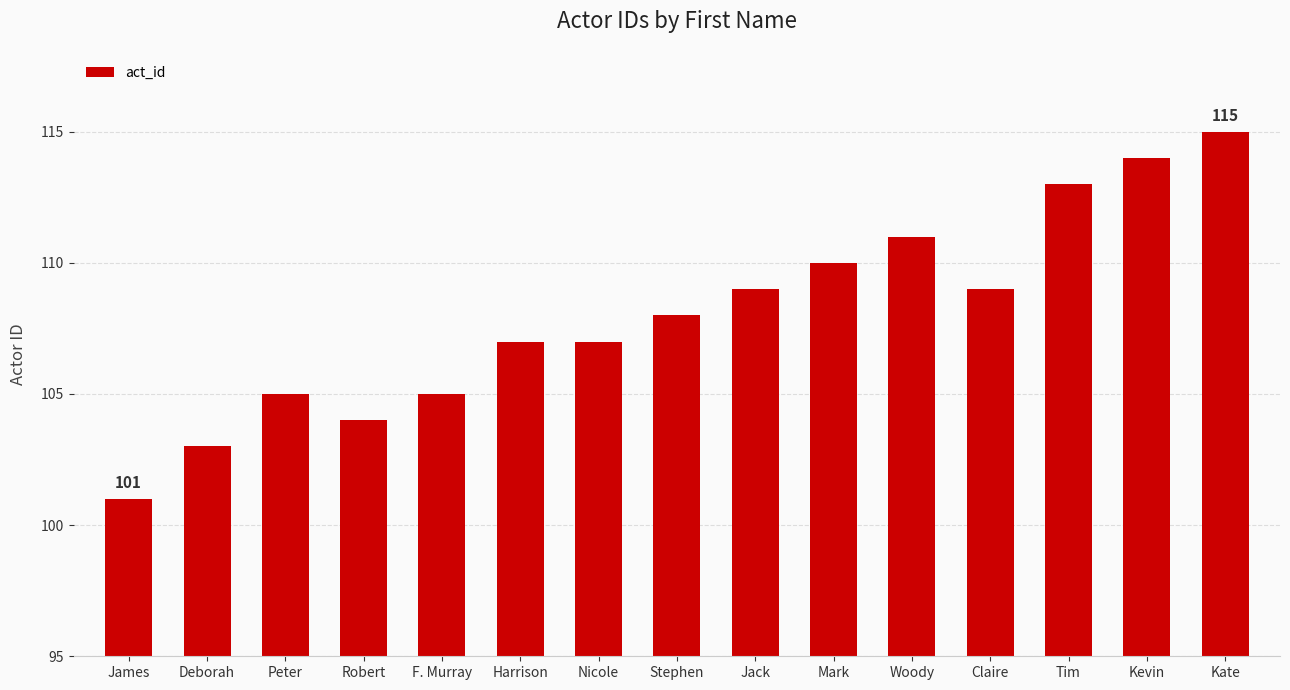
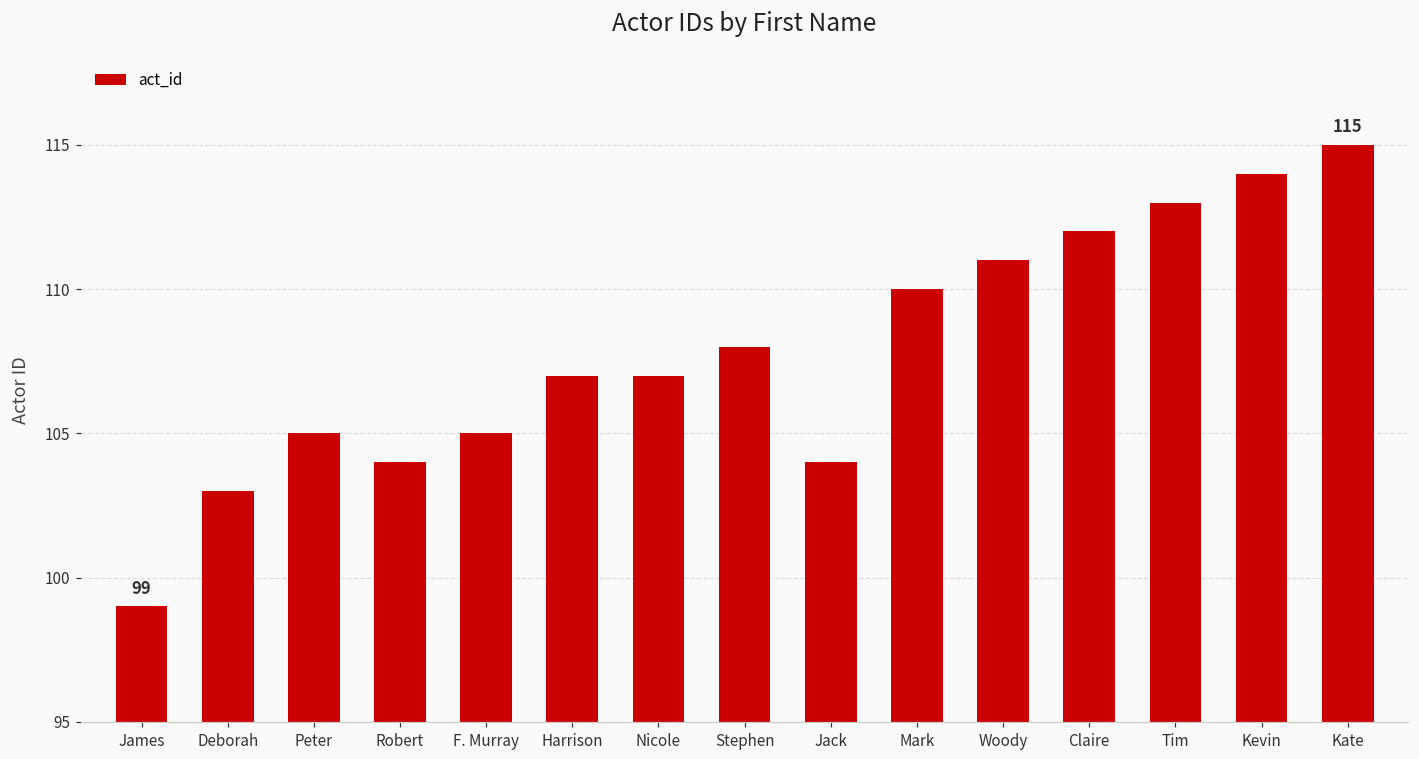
  {
-   "James": 101,
-   "Jack": 109,
-   "Claire": 109,
+   "James": 99,
+   "Jack": 104,
+   "Claire": 112,
    "Kate": 115
  }
